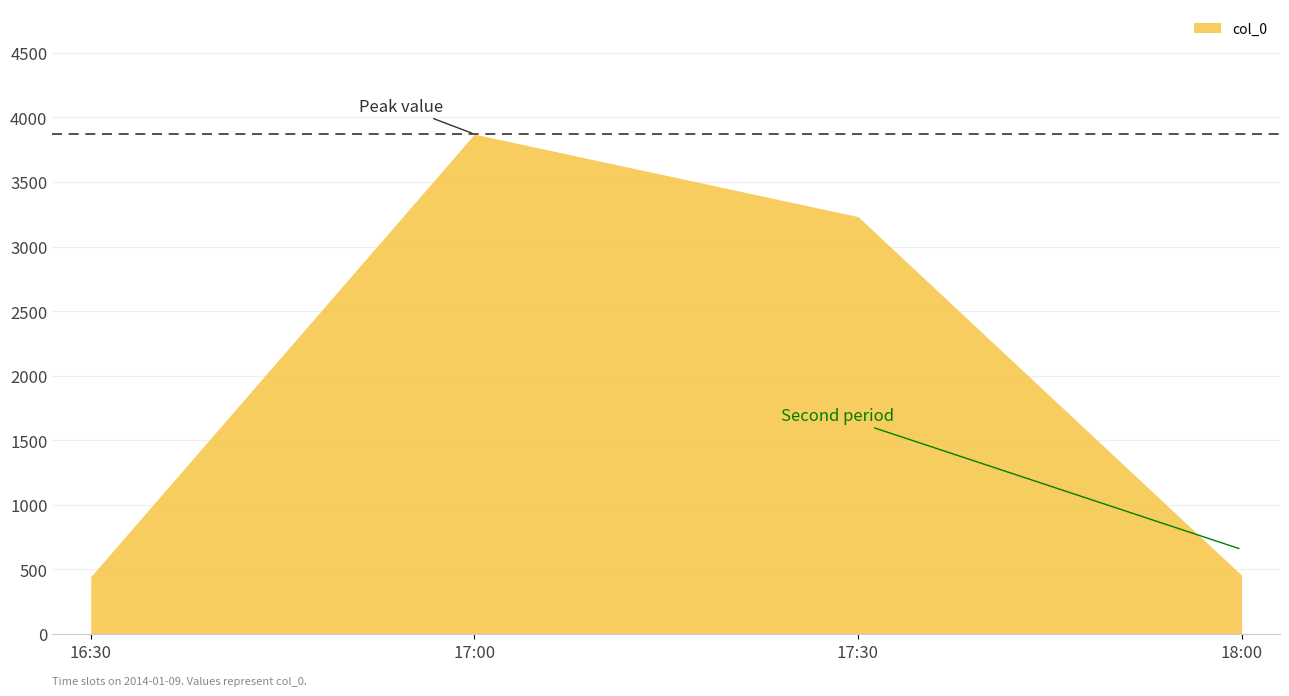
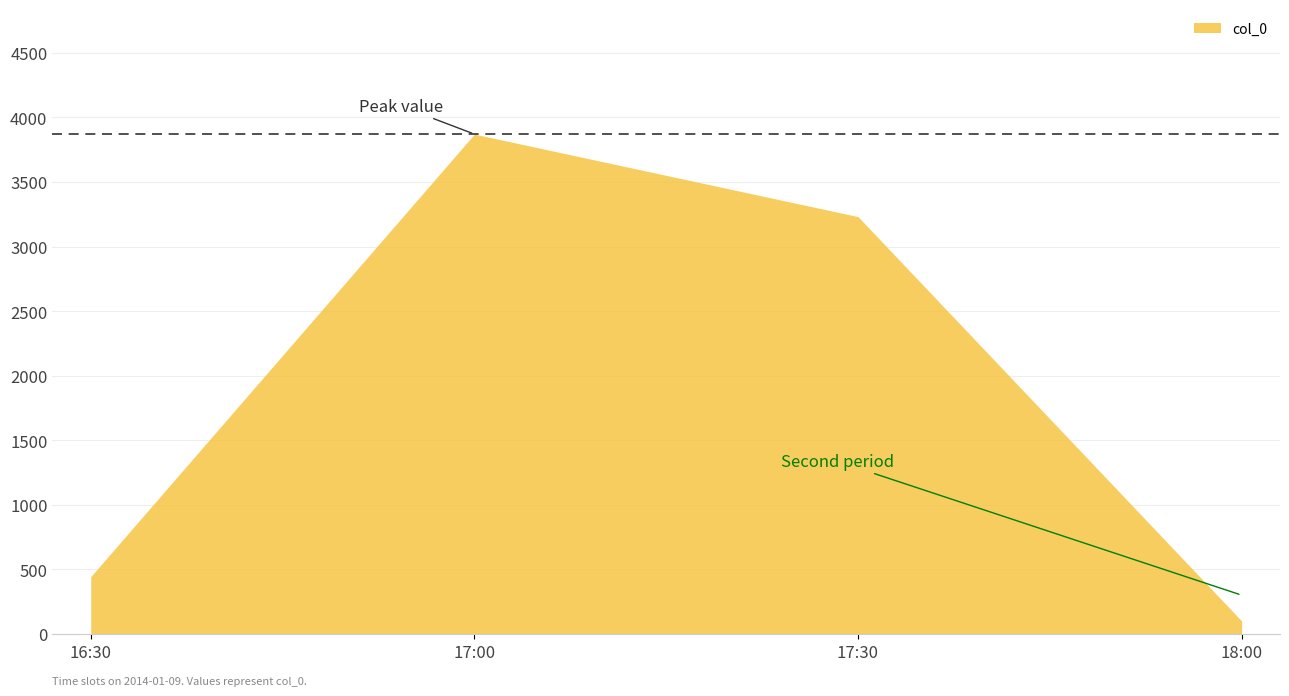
  {
    "16:30": 440,
    "17:00": 3870,
    "17:30": 3230,
-   "18:00": 460
+   "18:00": 100
  }
